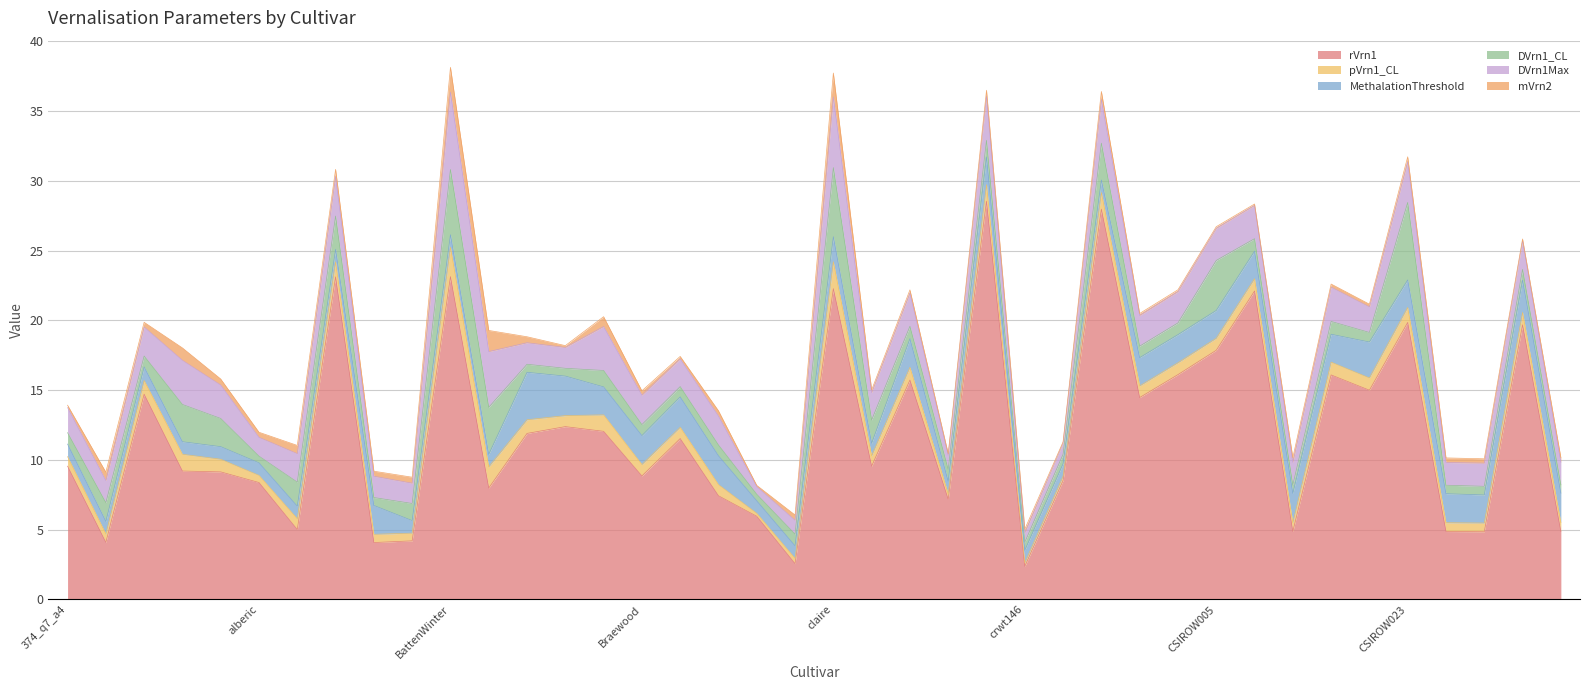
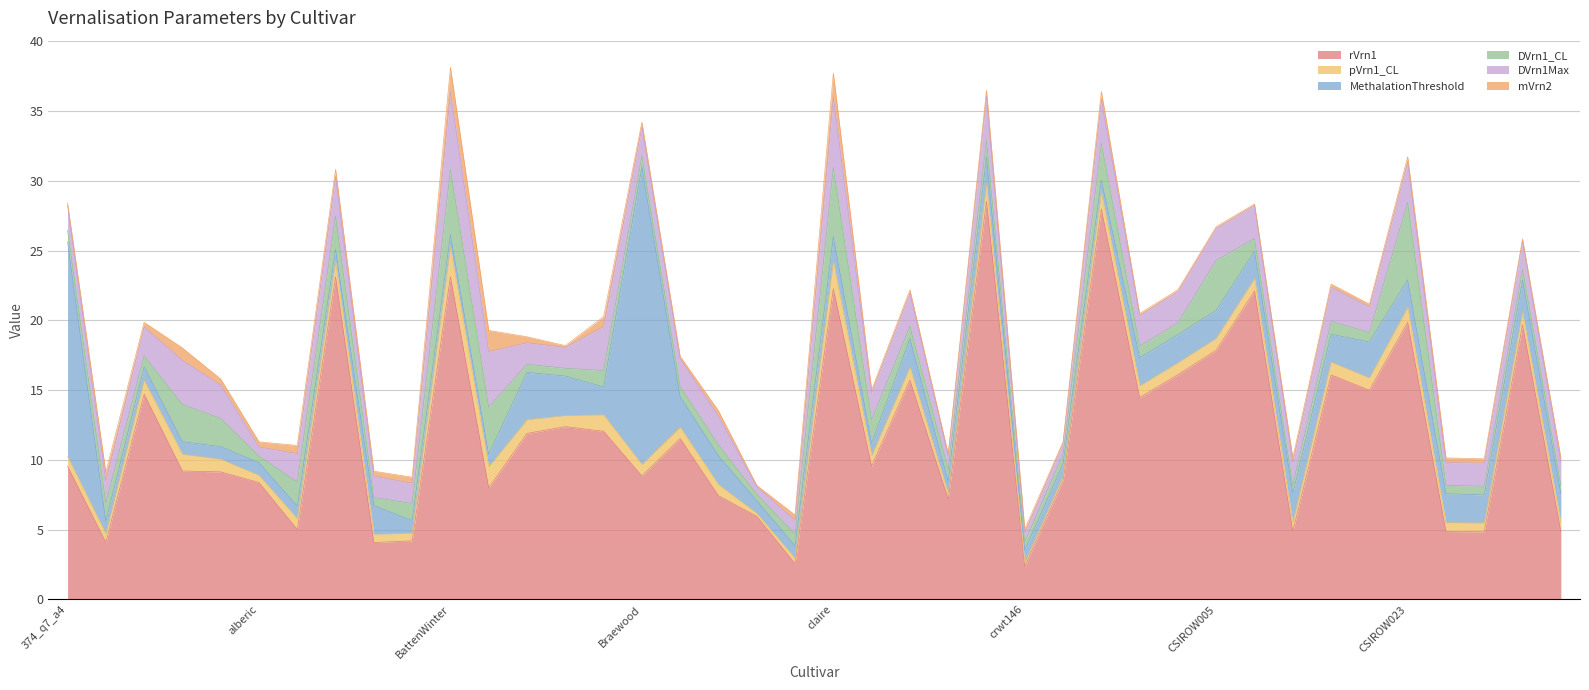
  {
    "MethalationThreshold": {
-     "374_q7_a4": 0.9,
+     "374_q7_a4": 15.4,
      "alberic": 0.9,
      "BattenWinter": 0.9,
-     "Braewood": 2.1,
+     "Braewood": 21.3,
      "claire": 1.8,
      "crwt146": 0.9,
      "CSIROW005": 2.0,
      "CSIROW023": 2.0
    },
    "DVrn1_CL": {
      "374_q7_a4": 0.8,
      "alberic": 0.5,
      "BattenWinter": 4.7,
      "Braewood": 0.8,
      "claire": 5.0,
      "crwt146": 0.6,
      "CSIROW005": 3.6,
      "CSIROW023": 5.6
    },
    "DVrn1Max": {
-     "alberic": 1.3,
+     "alberic": 0.7,
      "BattenWinter": 5.5,
      "Braewood": 2.1,
      "claire": 5.1,
      "crwt146": 0.7,
      "CSIROW023": 2.9
    }
  }
